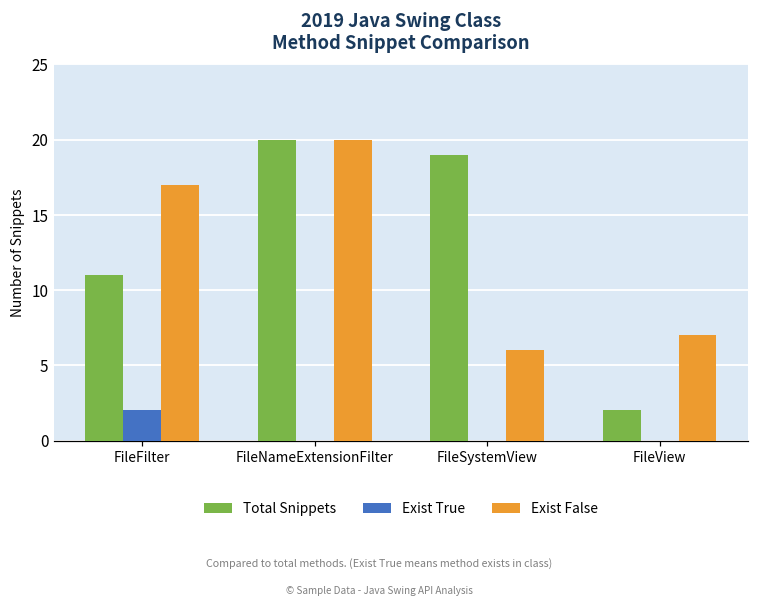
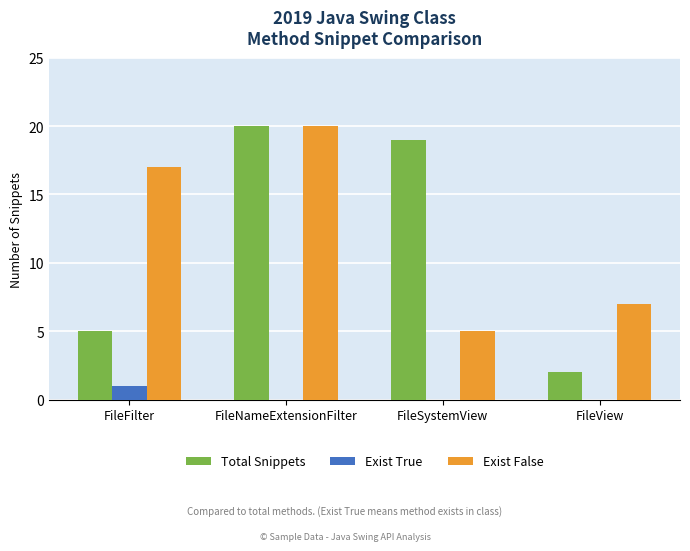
  {
    "Total Snippets": {
-     "FileFilter": 11,
+     "FileFilter": 5,
      "FileNameExtensionFilter": 20,
      "FileSystemView": 19,
      "FileView": 2
    },
    "Exist True": {
-     "FileFilter": 2,
+     "FileFilter": 1,
      "FileNameExtensionFilter": 0,
      "FileSystemView": 0,
      "FileView": 0
    },
    "Exist False": {
      "FileFilter": 17,
      "FileNameExtensionFilter": 20,
-     "FileSystemView": 6,
+     "FileSystemView": 5,
      "FileView": 7
    }
  }
